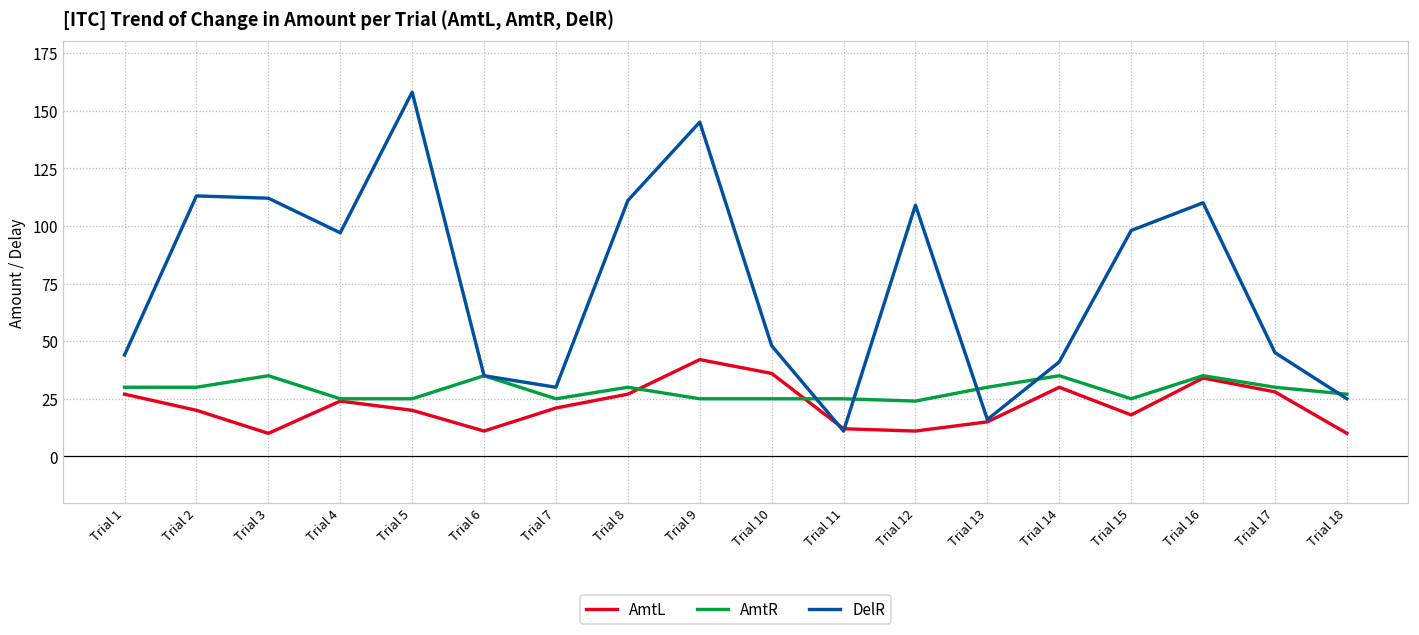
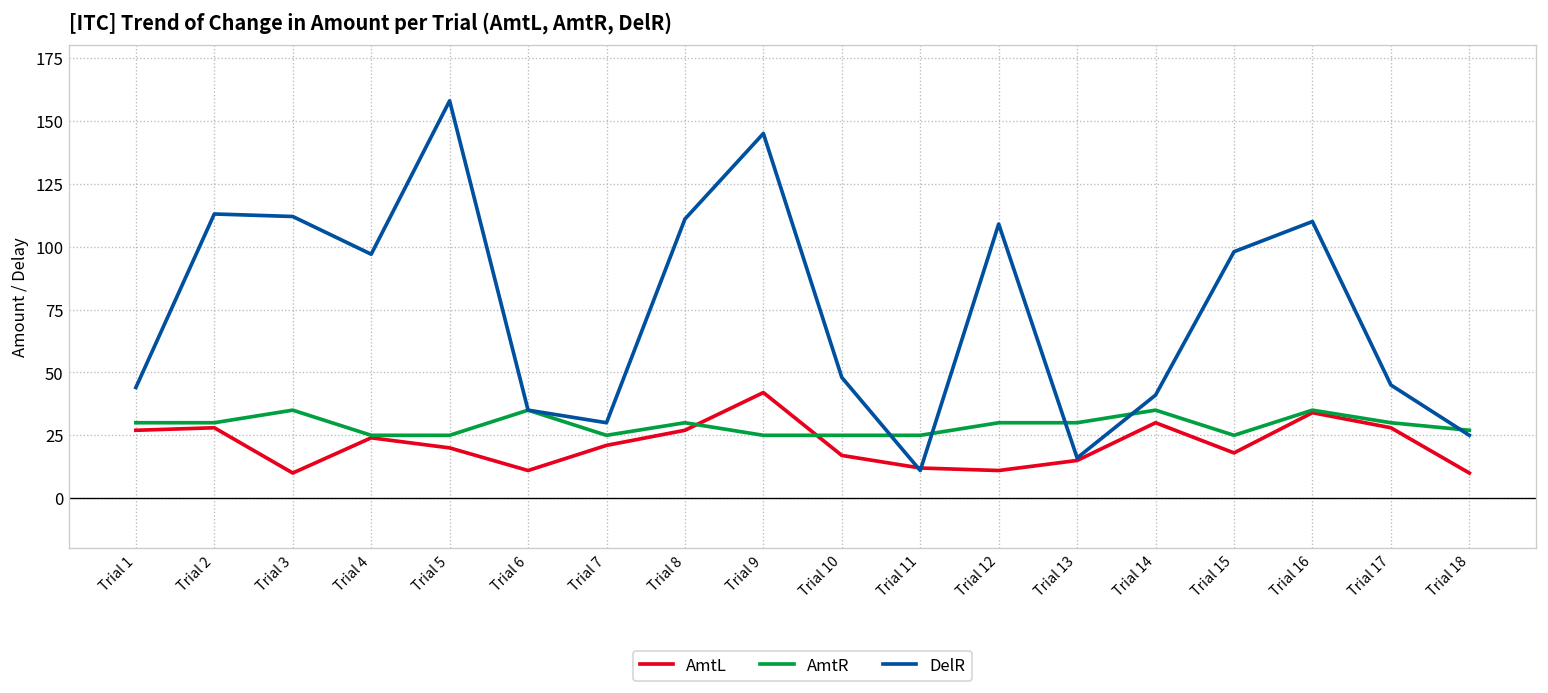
  {
    "AmtL": {
      "Trial 1": 27,
-     "Trial 2": 20,
+     "Trial 2": 28,
      "Trial 3": 10,
      "Trial 5": 20,
      "Trial 6": 11,
      "Trial 7": 21,
      "Trial 8": 27,
      "Trial 9": 42,
-     "Trial 10": 36,
+     "Trial 10": 17,
      "Trial 12": 11,
      "Trial 14": 30,
      "Trial 15": 18,
      "Trial 17": 28,
      "Trial 18": 10
    },
    "AmtR": {
      "Trial 1": 30,
      "Trial 2": 30,
      "Trial 3": 35,
      "Trial 5": 25,
      "Trial 7": 25,
      "Trial 8": 30,
      "Trial 9": 25,
      "Trial 10": 25,
      "Trial 11": 25,
-     "Trial 12": 24,
+     "Trial 12": 30,
      "Trial 13": 30,
      "Trial 14": 35,
      "Trial 15": 25,
      "Trial 17": 30,
      "Trial 18": 27
    },
    "DelR": {
      "Trial 1": 44,
      "Trial 2": 113,
      "Trial 3": 112,
      "Trial 4": 97,
      "Trial 5": 158,
      "Trial 7": 30,
      "Trial 8": 111,
      "Trial 9": 145,
      "Trial 10": 48,
      "Trial 12": 109,
      "Trial 14": 41,
      "Trial 15": 98,
      "Trial 16": 110,
      "Trial 17": 45,
      "Trial 18": 25
    }
  }
